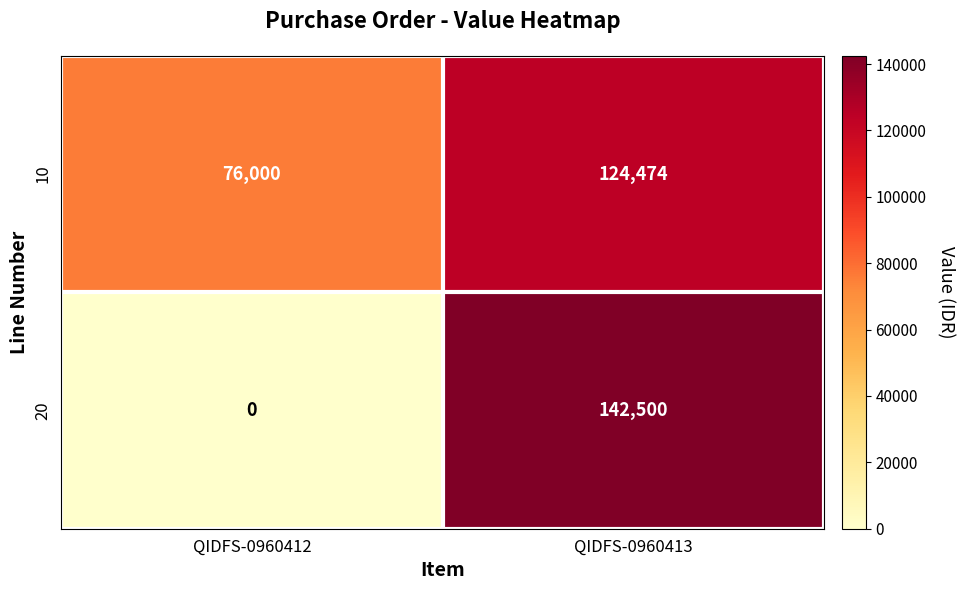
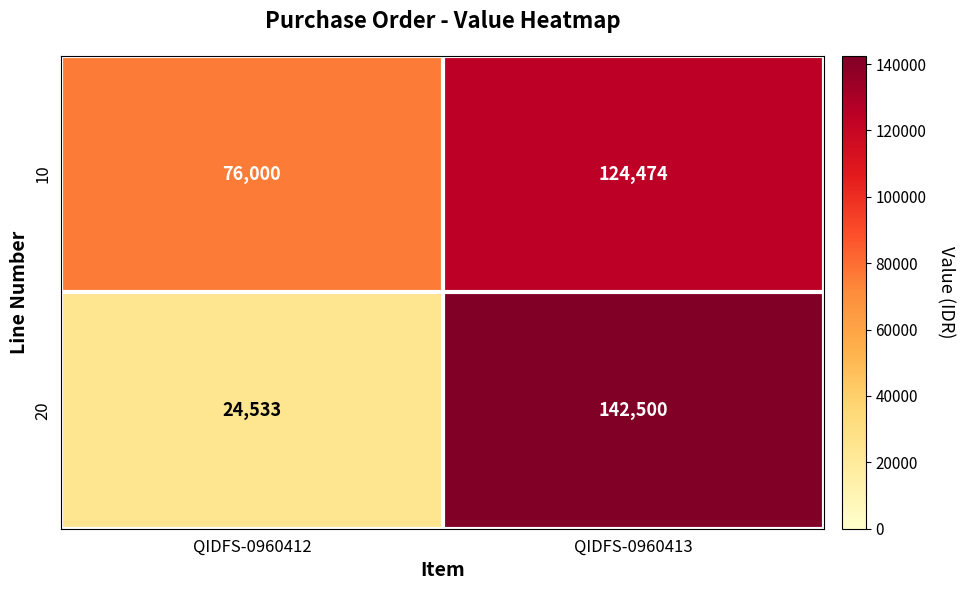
  {
    "10": {
      "QIDFS-0960412": "76,000",
      "QIDFS-0960413": "124,474"
    },
    "20": {
-     "QIDFS-0960412": "0",
+     "QIDFS-0960412": "24,533",
      "QIDFS-0960413": "142,500"
    }
  }
